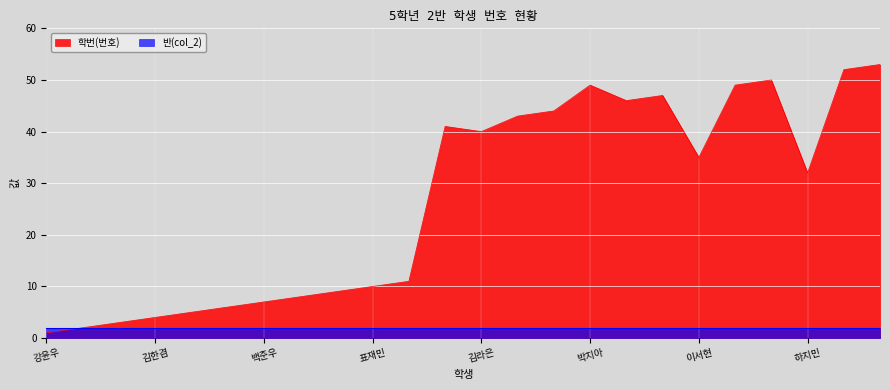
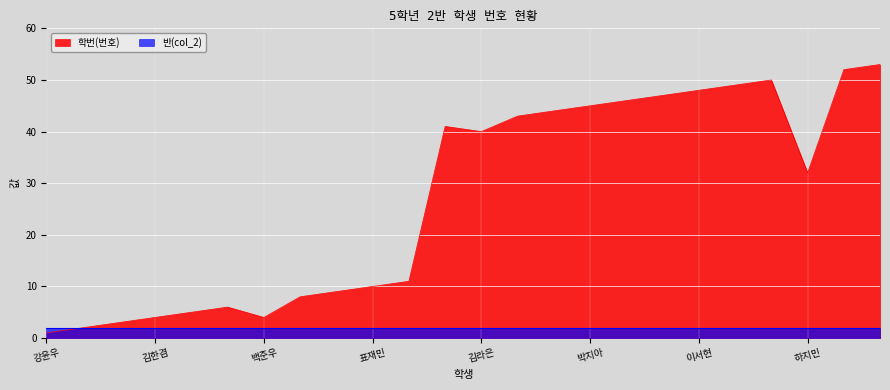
  {
    "학번(번호)": {
      "강윤우": 1,
      "김한겸": 4,
-     "백준우": 7,
+     "백준우": 4,
      "표재민": 10,
      "김라은": 40,
-     "박지아": 49,
-     "이서현": 35,
+     "박지아": 45,
+     "이서현": 48,
      "하지민": 32
    },
    "반(col_2)": {
      "강윤우": 2,
      "김한겸": 2,
      "백준우": 2,
      "표재민": 2,
      "김라은": 2,
      "박지아": 2,
      "이서현": 2,
      "하지민": 2
    }
  }
